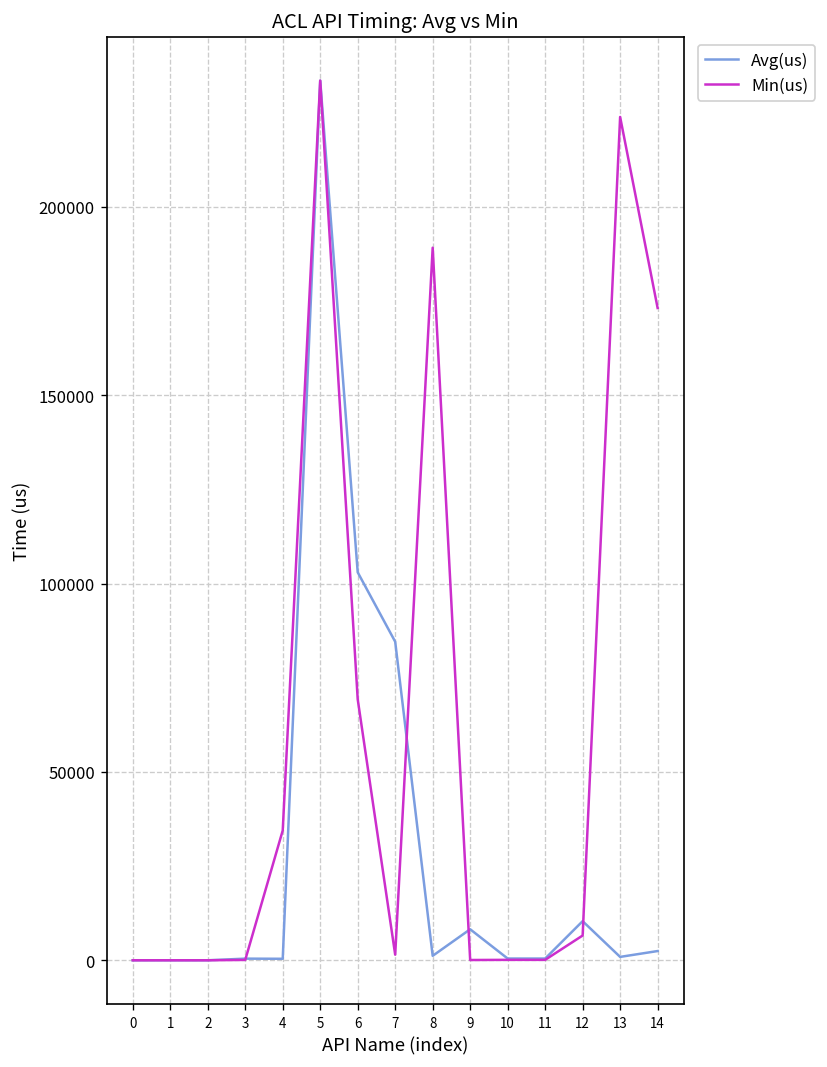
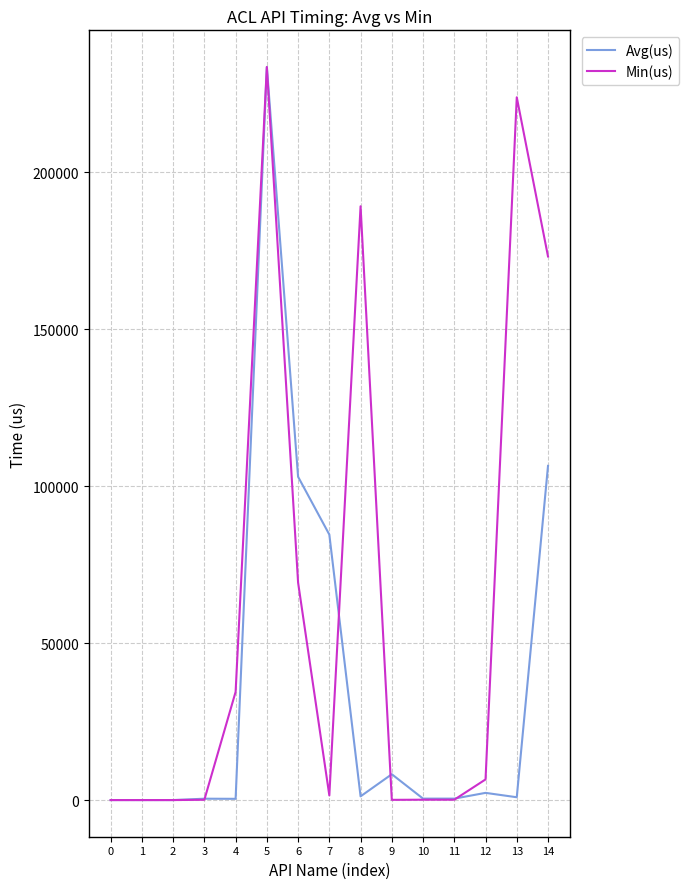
  {
    "Avg(us)": {
      "4": 0,
      "6": 103000,
      "7": 85000,
      "8": 1000,
      "9": 8000,
-     "12": 10000,
+     "12": 2000,
      "13": 1000,
-     "14": 2000
+     "14": 106000
    },
    "Min(us)": {
      "4": 34000,
      "6": 69000,
      "7": 1000,
      "8": 189000,
      "9": 0,
      "12": 7000,
      "13": 224000,
      "14": 173000
    }
  }
